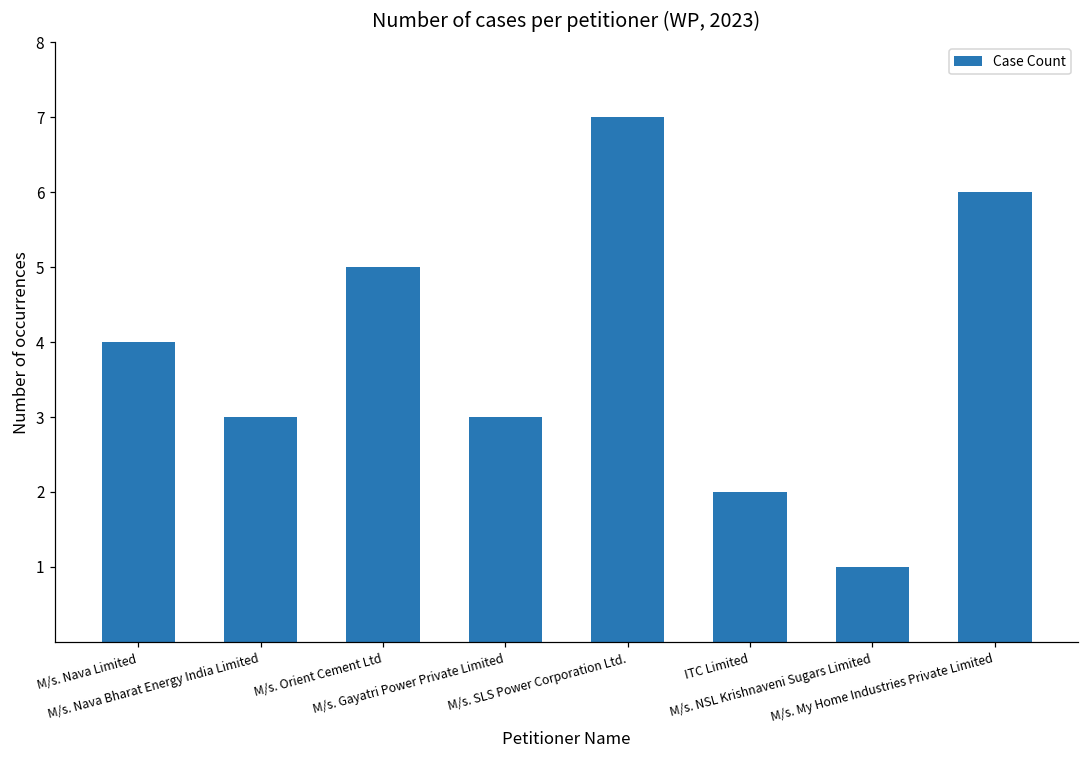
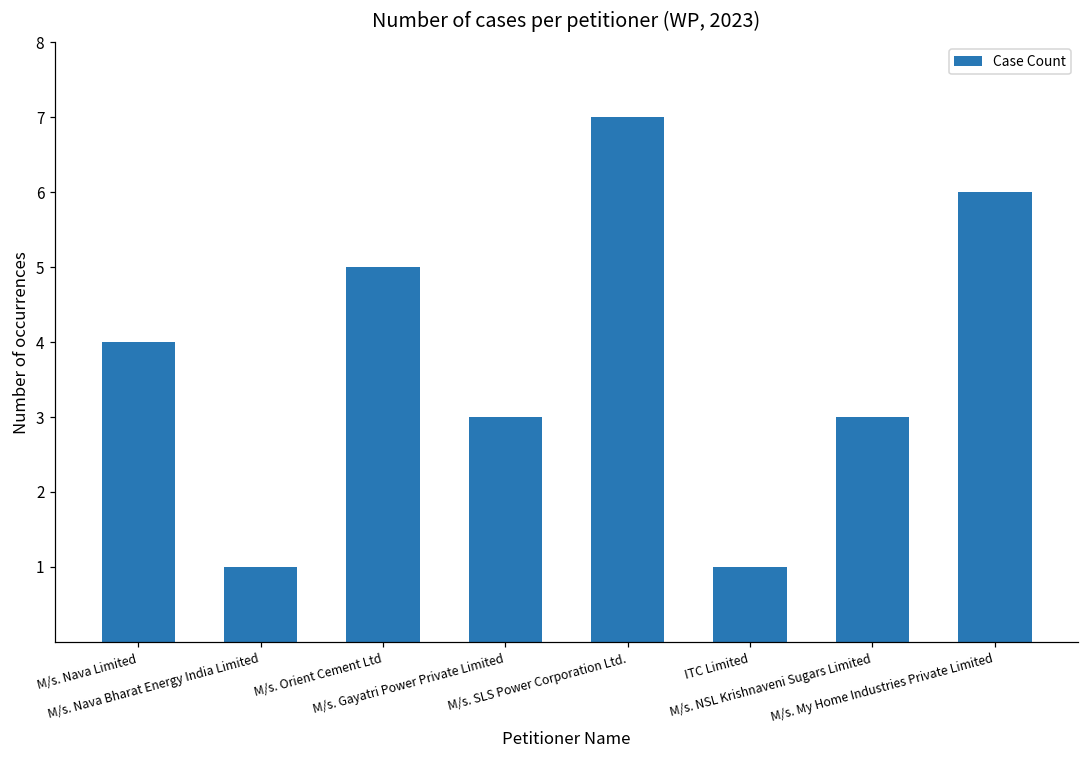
  {
    "M/s. Nava Limited": 4,
-   "M/s. Nava Bharat Energy India Limited": 3,
+   "M/s. Nava Bharat Energy India Limited": 1,
    "M/s. Orient Cement Ltd": 5,
    "M/s. Gayatri Power Private Limited": 3,
    "M/s. SLS Power Corporation Ltd.": 7,
-   "ITC Limited": 2,
-   "M/s. NSL Krishnaveni Sugars Limited": 1,
+   "ITC Limited": 1,
+   "M/s. NSL Krishnaveni Sugars Limited": 3,
    "M/s. My Home Industries Private Limited": 6
  }
